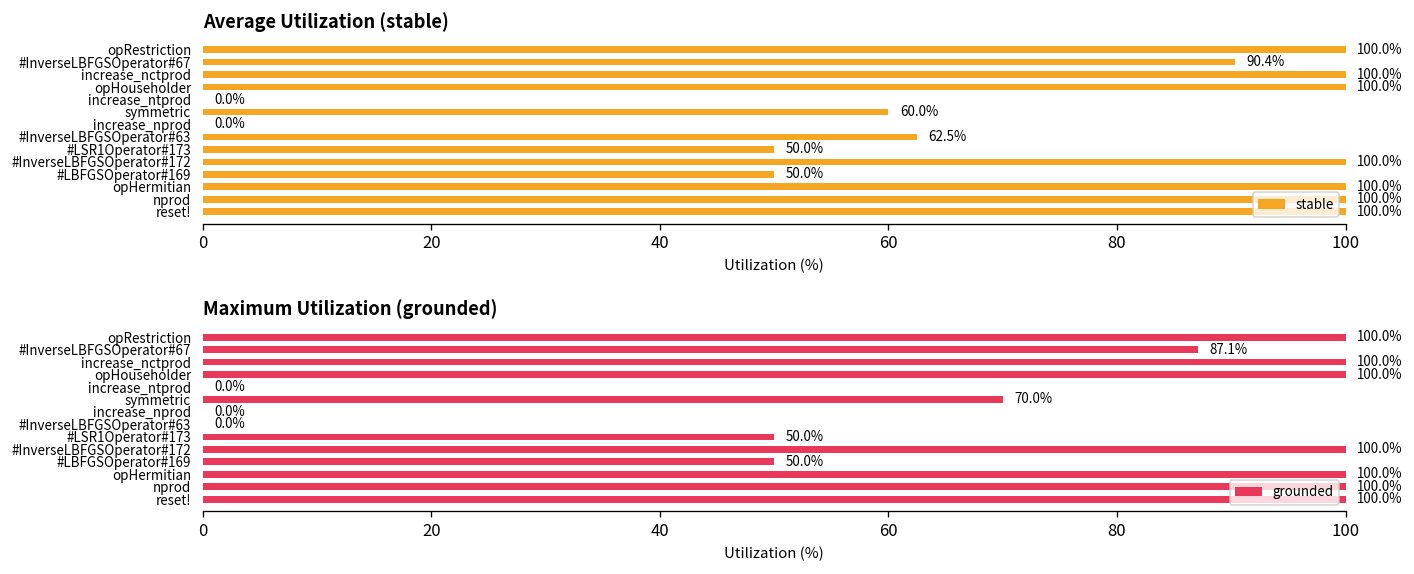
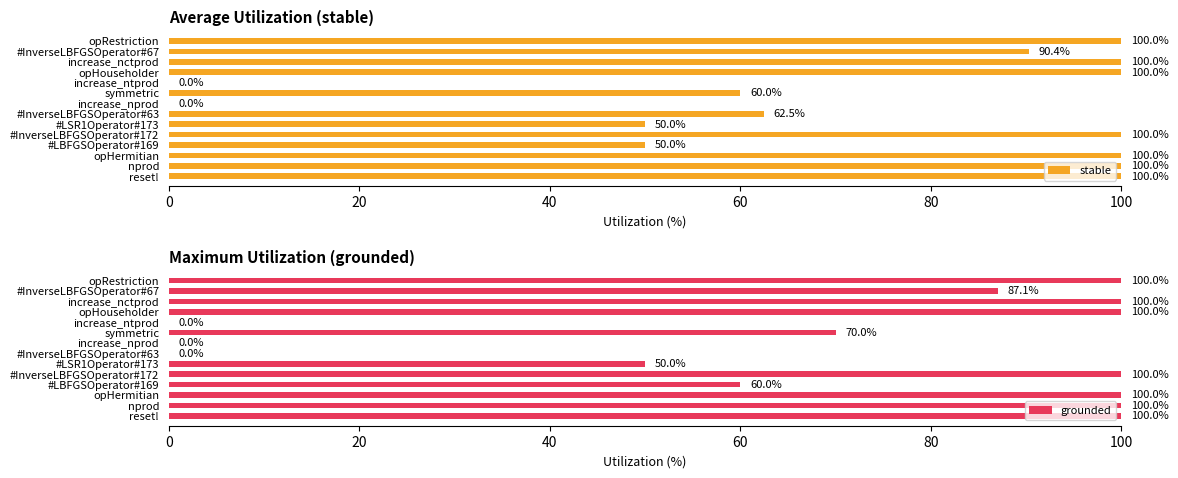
  {
    "Average Utilization (stable)": {
      "opRestriction": "100.0%",
      "#InverseLBFGSOperator#67": "90.4%",
      "increase_nctprod": "100.0%",
      "opHouseholder": "100.0%",
      "increase_ntprod": "0.0%",
      "symmetric": "60.0%",
      "increase_nprod": "0.0%",
      "#InverseLBFGSOperator#63": "62.5%",
      "#LSR1Operator#173": "50.0%",
      "#InverseLBFGSOperator#172": "100.0%",
      "#LBFGSOperator#169": "50.0%",
      "opHermitian": "100.0%",
      "nprod": "100.0%",
      "reset!": "100.0%"
    },
    "Maximum Utilization (grounded)": {
      "opRestriction": "100.0%",
      "#InverseLBFGSOperator#67": "87.1%",
      "increase_nctprod": "100.0%",
      "opHouseholder": "100.0%",
      "increase_ntprod": "0.0%",
      "symmetric": "70.0%",
      "increase_nprod": "0.0%",
      "#InverseLBFGSOperator#63": "0.0%",
      "#LSR1Operator#173": "50.0%",
      "#InverseLBFGSOperator#172": "100.0%",
-     "#LBFGSOperator#169": "50.0%",
+     "#LBFGSOperator#169": "60.0%",
      "opHermitian": "100.0%",
      "nprod": "100.0%",
      "reset!": "100.0%"
    }
  }
